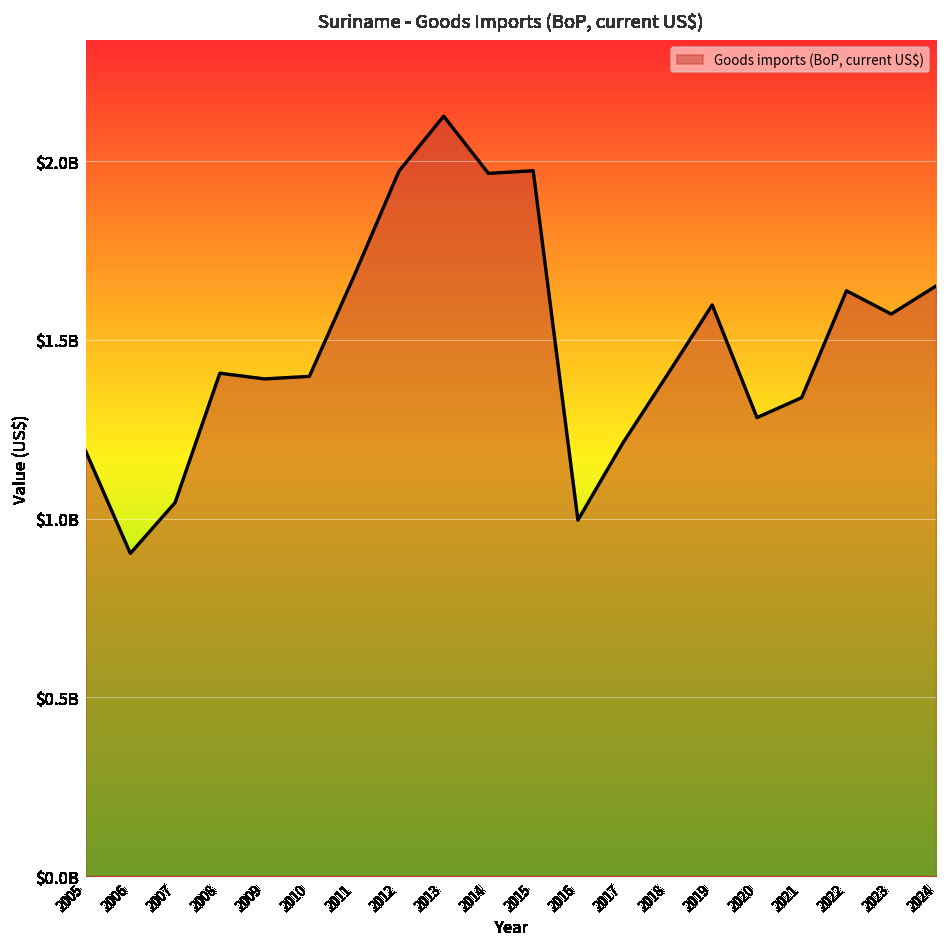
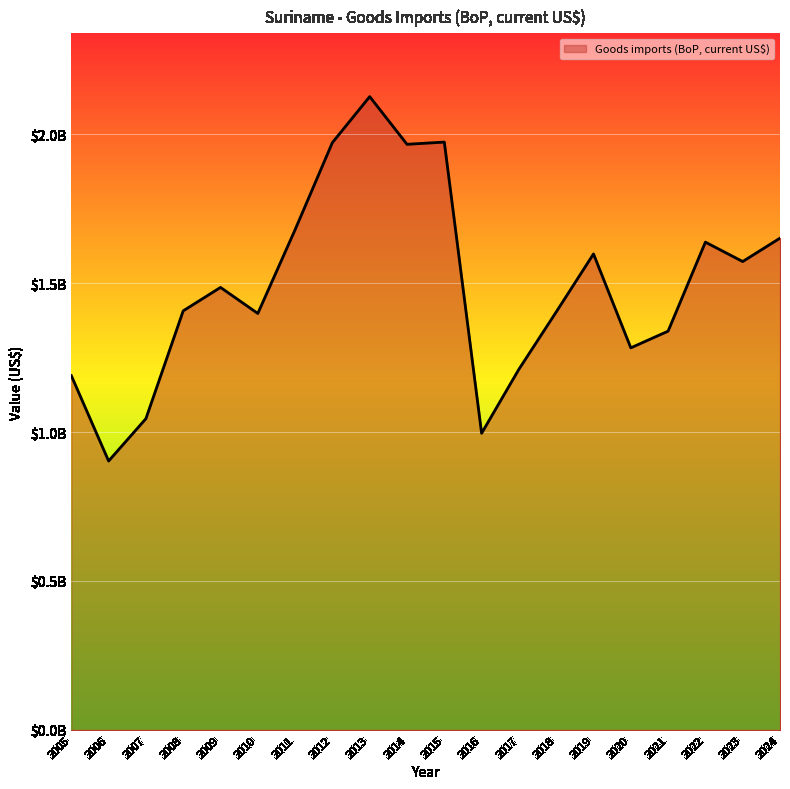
  {
    "2005": "$1190000000",
    "2006": "$900000000",
    "2007": "$1040000000",
    "2008": "$1410000000",
-   "2009": "$1390000000",
+   "2009": "$1490000000",
    "2010": "$1400000000",
    "2011": "$1680000000",
    "2012": "$1970000000",
    "2013": "$2130000000",
    "2014": "$1970000000",
    "2015": "$1970000000",
    "2016": "$1000000000",
    "2017": "$1210000000",
    "2018": "$1400000000",
    "2019": "$1600000000",
    "2020": "$1280000000",
    "2021": "$1340000000",
    "2022": "$1640000000",
    "2023": "$1570000000",
    "2024": "$1650000000"
  }
